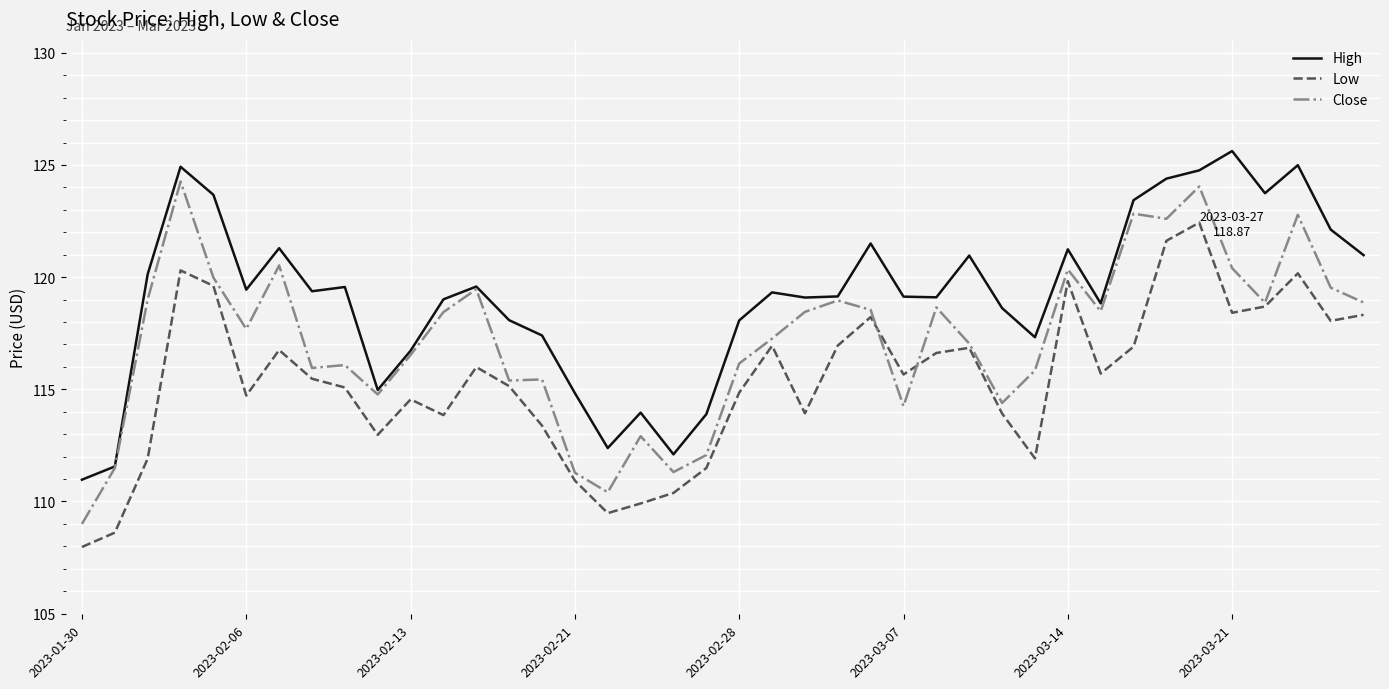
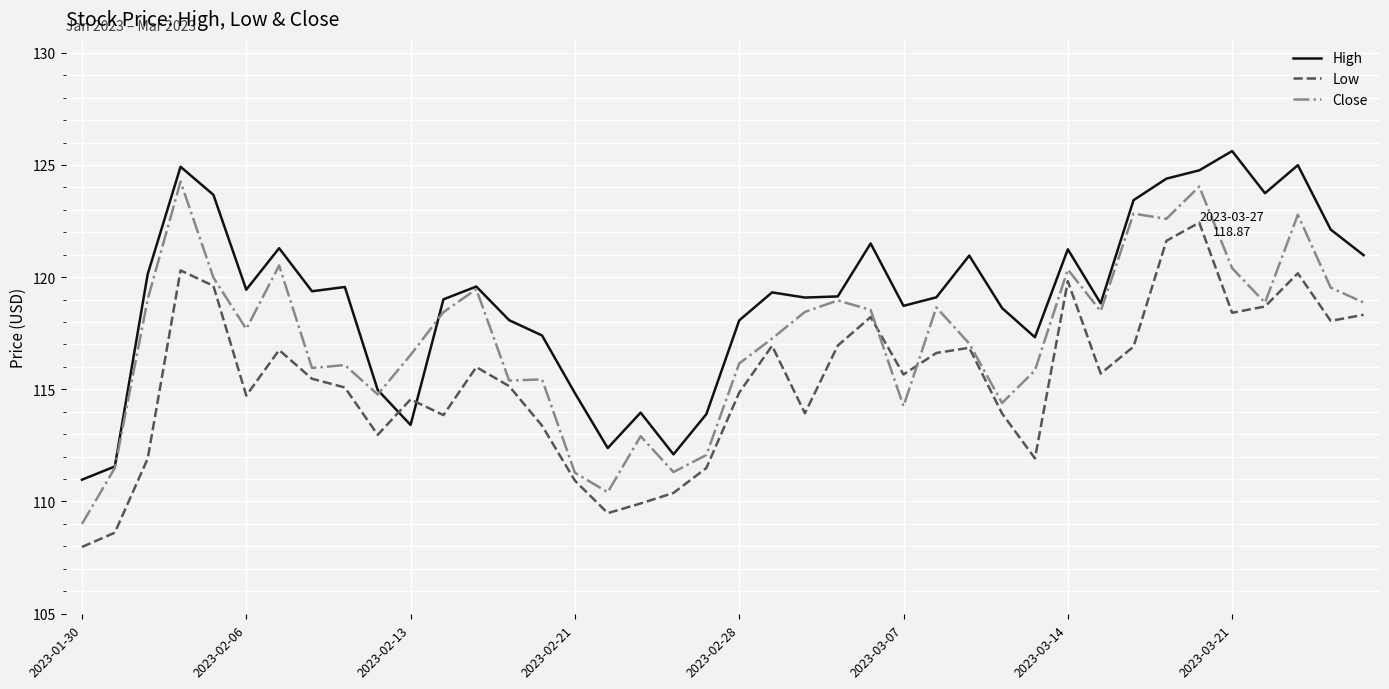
  {
    "High": {
      "2023-01-30": 111.0,
      "2023-02-06": 119.4,
-     "2023-02-13": 116.7,
+     "2023-02-13": 113.4,
      "2023-02-21": 114.8,
      "2023-02-28": 118.1,
-     "2023-03-07": 119.1,
+     "2023-03-07": 118.7,
      "2023-03-14": 121.2,
      "2023-03-21": 125.6
    },
    "Low": {
      "2023-01-30": 108.0,
      "2023-02-06": 114.7,
      "2023-02-13": 114.6,
      "2023-02-21": 110.9,
      "2023-02-28": 114.9,
      "2023-03-07": 115.7,
      "2023-03-14": 119.8,
      "2023-03-21": 118.4
    },
    "Close": {
      "2023-01-30": 109.0,
      "2023-02-06": 117.7,
      "2023-02-13": 116.5,
      "2023-02-21": 111.3,
      "2023-02-28": 116.2,
      "2023-03-07": 114.3,
      "2023-03-14": 120.3,
      "2023-03-21": 120.4
    }
  }
